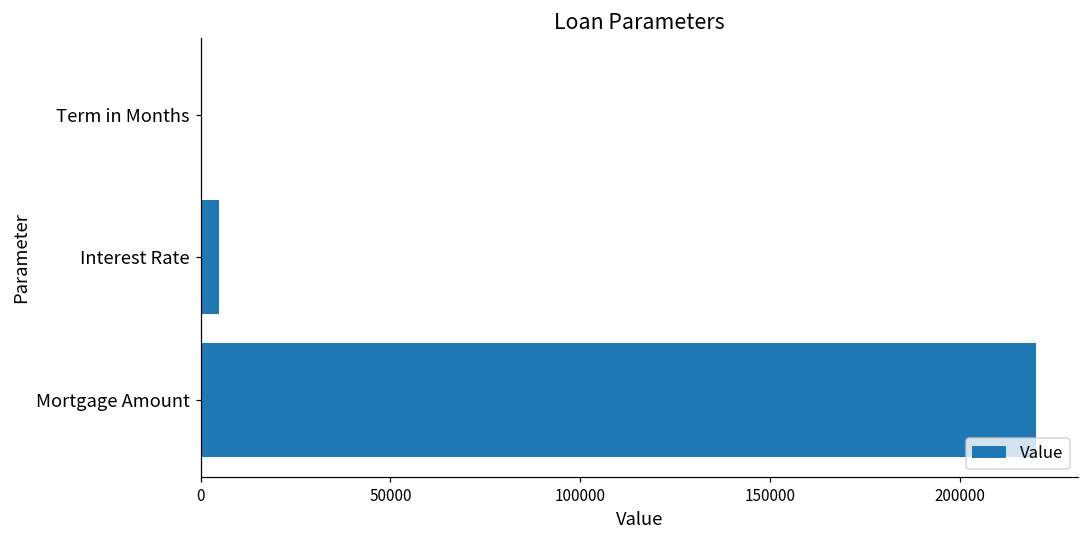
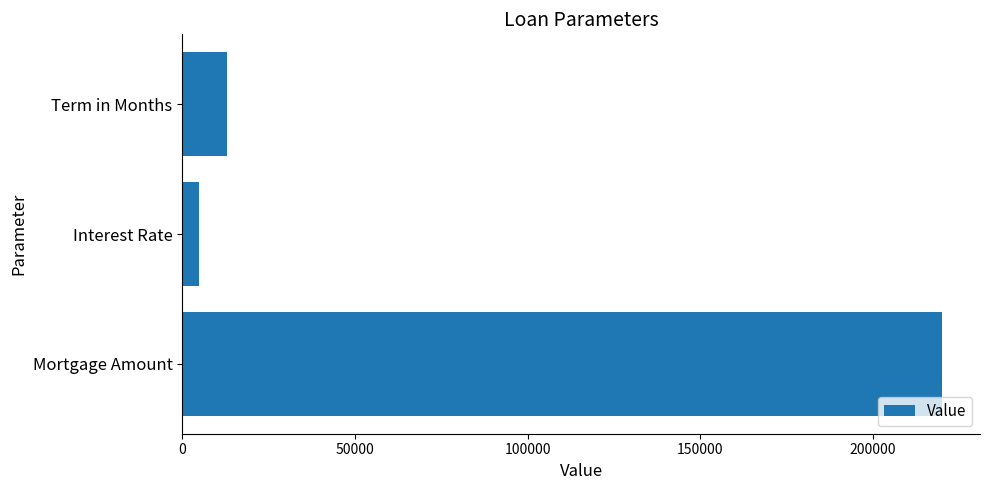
  {
-   "Term in Months": 0,
+   "Term in Months": 13000,
    "Interest Rate": 5000,
    "Mortgage Amount": 220000
  }
